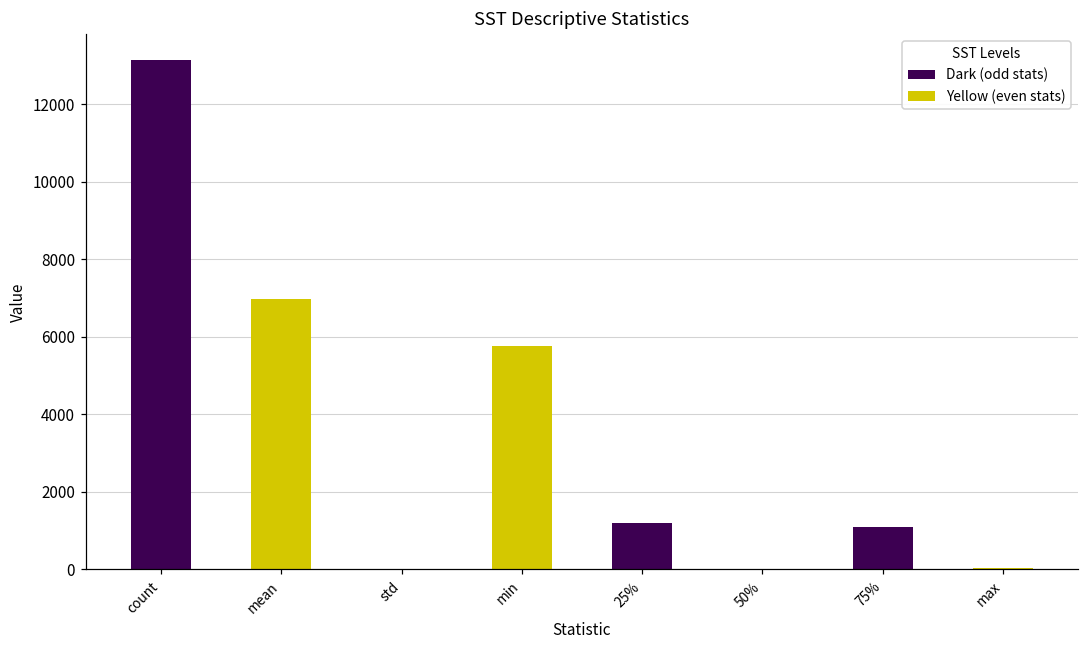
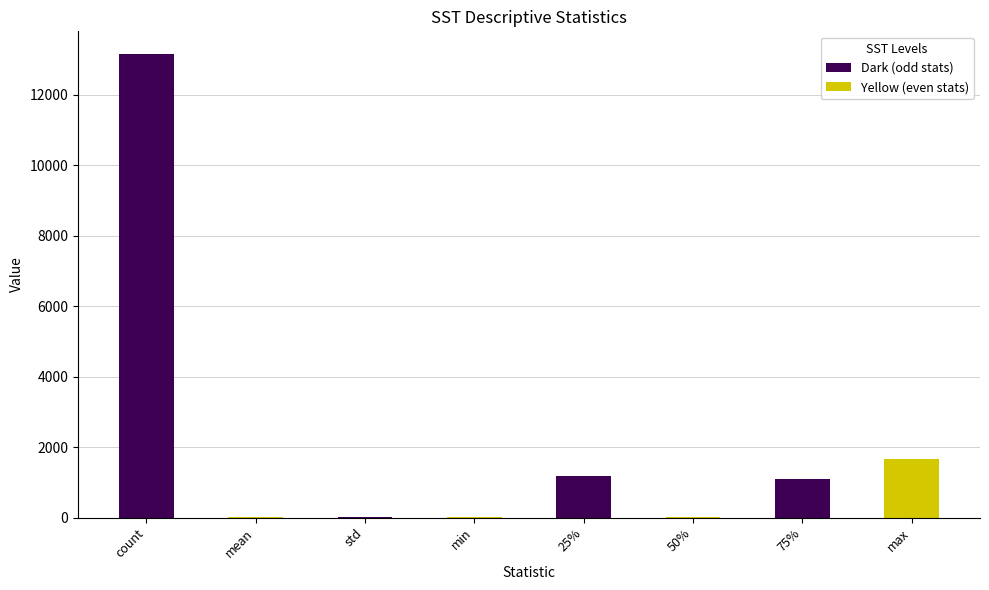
  {
    "count": 13100,
-   "mean": 7000,
-   "min": 5800,
+   "mean": 0,
+   "min": 0,
    "25%": 1200,
    "75%": 1100,
-   "max": 0
+   "max": 1700
  }
